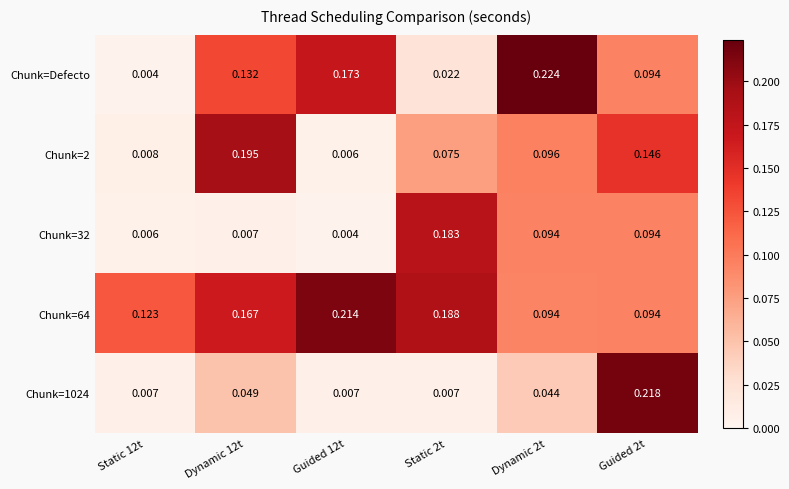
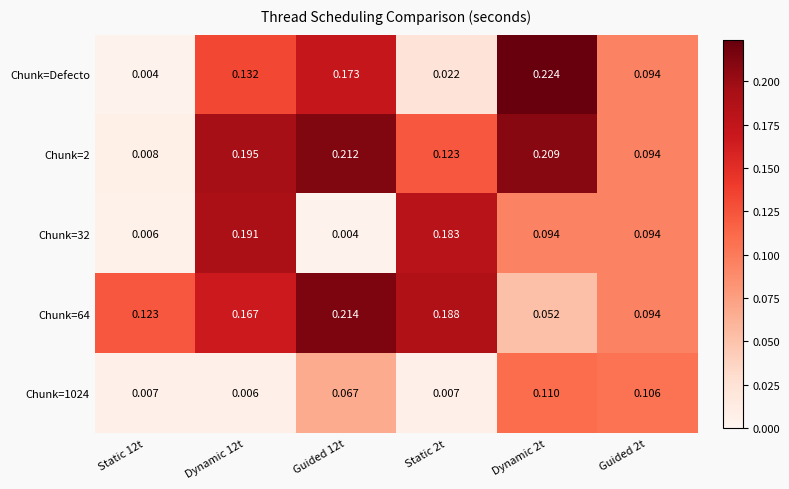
  {
    "Chunk=Defecto": {
      "Static 12t": 0.004,
      "Dynamic 12t": 0.132,
      "Guided 12t": 0.173,
      "Static 2t": 0.022,
      "Dynamic 2t": 0.224,
      "Guided 2t": 0.094
    },
    "Chunk=2": {
      "Static 12t": 0.008,
      "Dynamic 12t": 0.195,
-     "Guided 12t": 0.006,
-     "Static 2t": 0.075,
-     "Dynamic 2t": 0.096,
-     "Guided 2t": 0.146
+     "Guided 12t": 0.212,
+     "Static 2t": 0.123,
+     "Dynamic 2t": 0.209,
+     "Guided 2t": 0.094
    },
    "Chunk=32": {
      "Static 12t": 0.006,
-     "Dynamic 12t": 0.007,
+     "Dynamic 12t": 0.191,
      "Guided 12t": 0.004,
      "Static 2t": 0.183,
      "Dynamic 2t": 0.094,
      "Guided 2t": 0.094
    },
    "Chunk=64": {
      "Static 12t": 0.123,
      "Dynamic 12t": 0.167,
      "Guided 12t": 0.214,
      "Static 2t": 0.188,
-     "Dynamic 2t": 0.094,
+     "Dynamic 2t": 0.052,
      "Guided 2t": 0.094
    },
    "Chunk=1024": {
      "Static 12t": 0.007,
-     "Dynamic 12t": 0.049,
-     "Guided 12t": 0.007,
+     "Dynamic 12t": 0.006,
+     "Guided 12t": 0.067,
      "Static 2t": 0.007,
-     "Dynamic 2t": 0.044,
-     "Guided 2t": 0.218
+     "Dynamic 2t": 0.110,
+     "Guided 2t": 0.106
    }
  }
